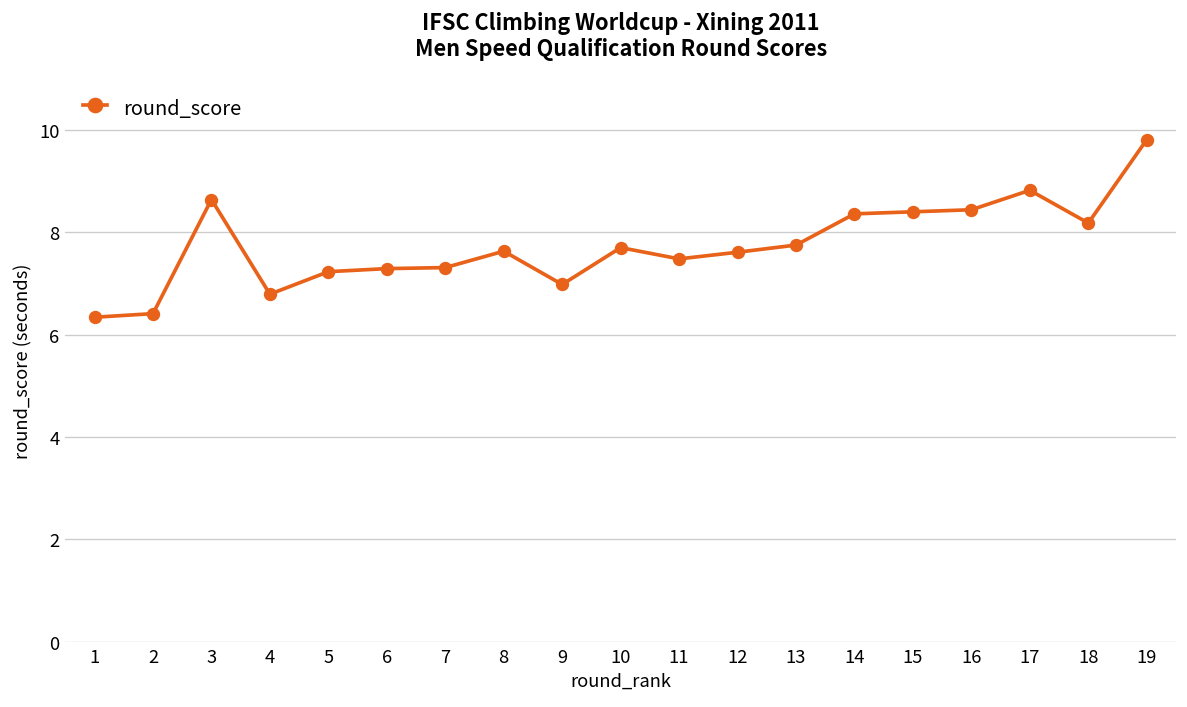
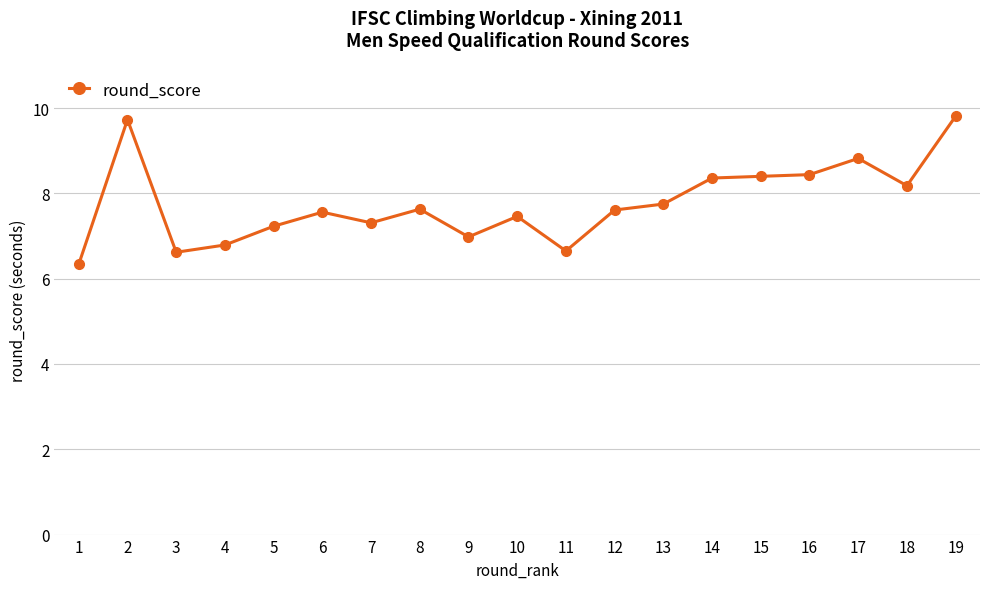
  {
    "1": 6.3,
-   "2": 6.4,
-   "3": 8.6,
+   "2": 9.7,
+   "3": 6.6,
    "4": 6.8,
    "5": 7.2,
-   "6": 7.3,
+   "6": 7.6,
    "7": 7.3,
    "8": 7.6,
    "9": 7.0,
-   "10": 7.7,
-   "11": 7.5,
+   "10": 7.5,
+   "11": 6.7,
    "12": 7.6,
    "13": 7.8,
    "14": 8.4,
    "15": 8.4,
    "16": 8.4,
    "17": 8.8,
    "18": 8.2,
    "19": 9.8
  }
